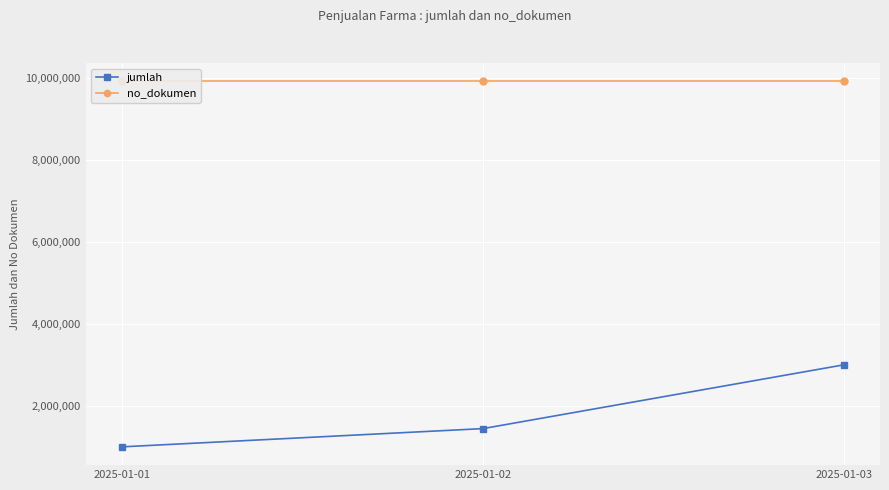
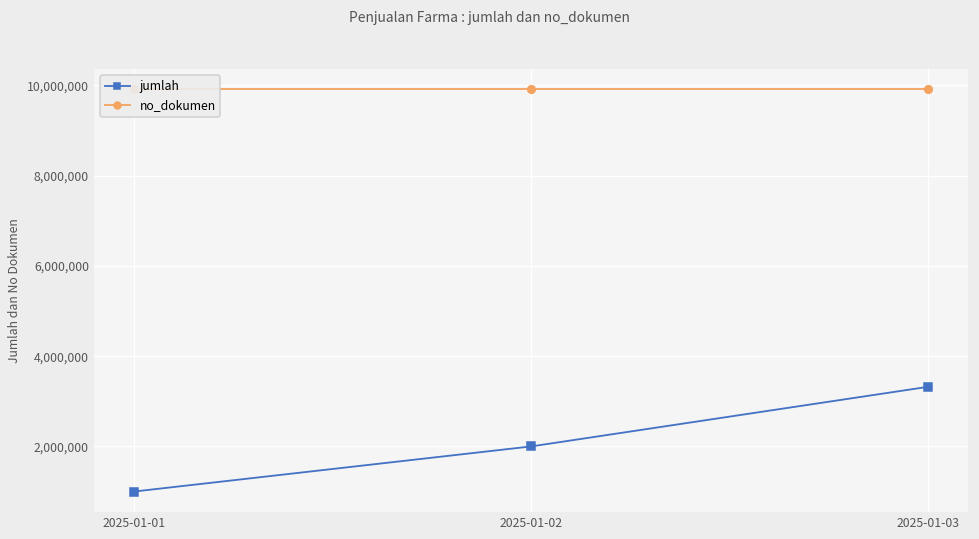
  {
    "jumlah": {
      "2025-01-01": "1,000,000",
-     "2025-01-02": "1,400,000",
-     "2025-01-03": "3,000,000"
+     "2025-01-02": "2,000,000",
+     "2025-01-03": "3,300,000"
    },
    "no_dokumen": {
      "2025-01-02": "9,900,000",
      "2025-01-03": "9,900,000"
    }
  }
